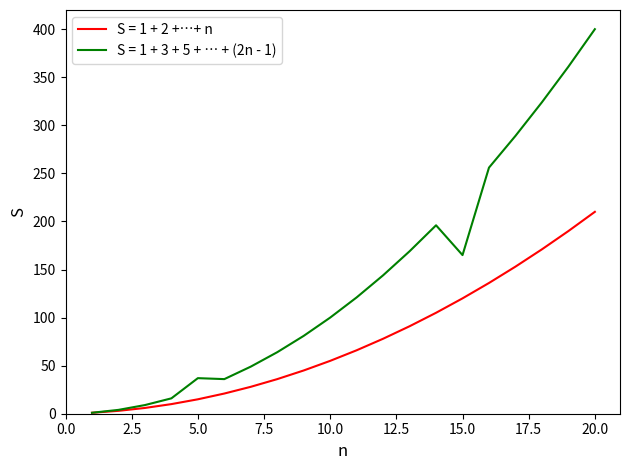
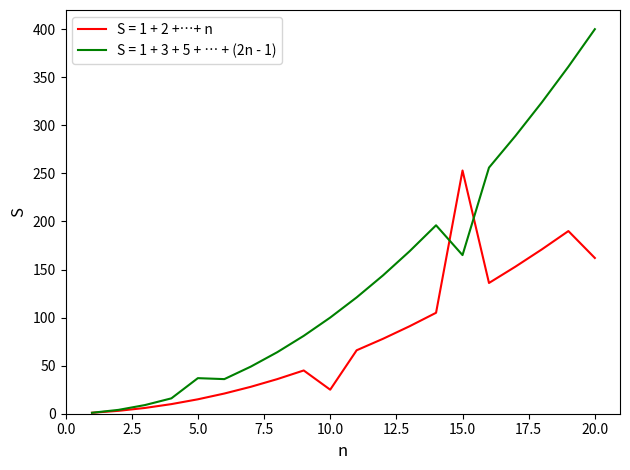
  {
    "S = 1 + 2 +…+ n": {
      "5.0": 20,
-     "10.0": 60,
-     "15.0": 120,
-     "20.0": 210
+     "10.0": 30,
+     "15.0": 250,
+     "20.0": 160
    },
    "S = 1 + 3 + 5 + … + (2n - 1)": {
      "5.0": 40,
      "10.0": 100,
      "15.0": 170,
      "20.0": 400
    }
  }
